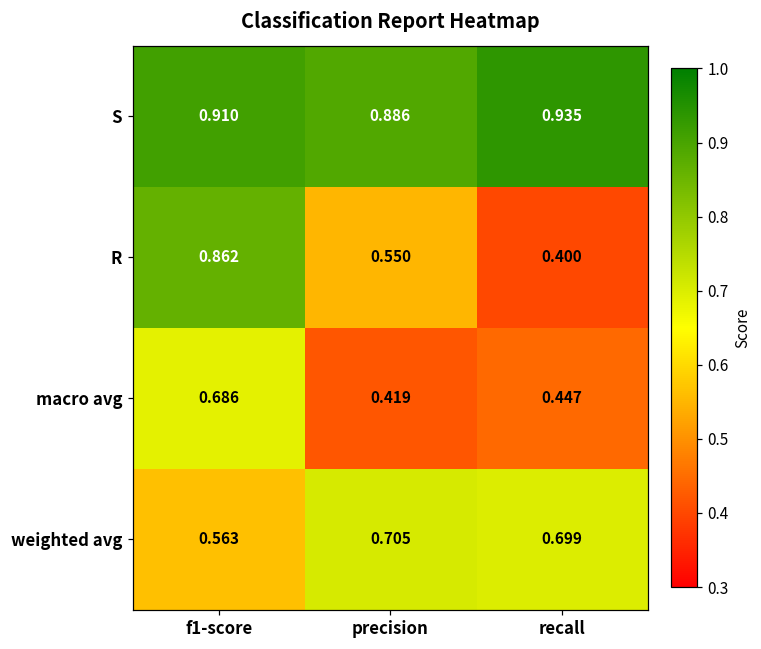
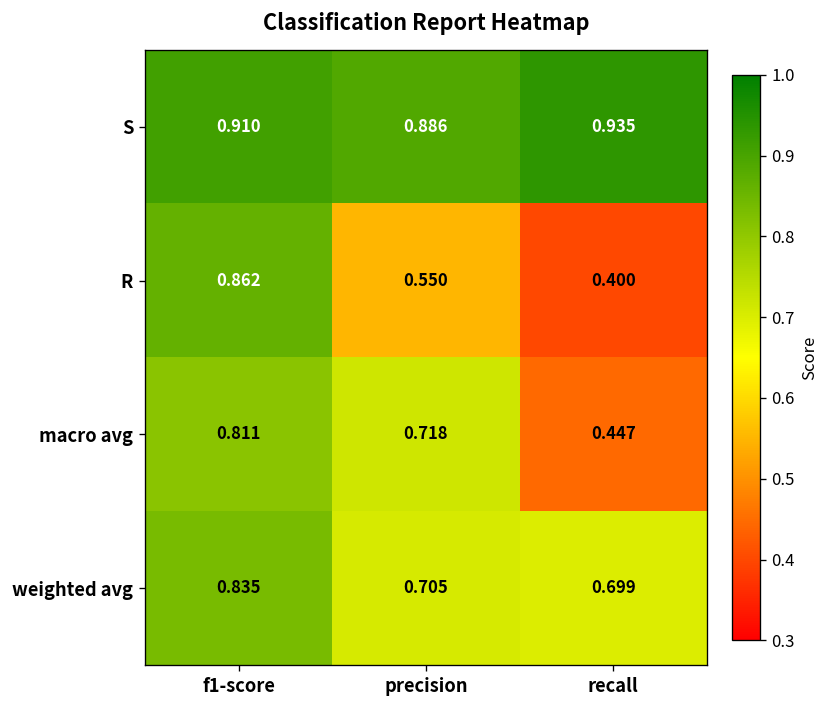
  {
    "S": {
      "f1-score": 0.910,
      "precision": 0.886,
      "recall": 0.935
    },
    "R": {
      "f1-score": 0.862,
      "precision": 0.550,
      "recall": 0.400
    },
    "macro avg": {
-     "f1-score": 0.686,
-     "precision": 0.419,
+     "f1-score": 0.811,
+     "precision": 0.718,
      "recall": 0.447
    },
    "weighted avg": {
-     "f1-score": 0.563,
+     "f1-score": 0.835,
      "precision": 0.705,
      "recall": 0.699
    }
  }
